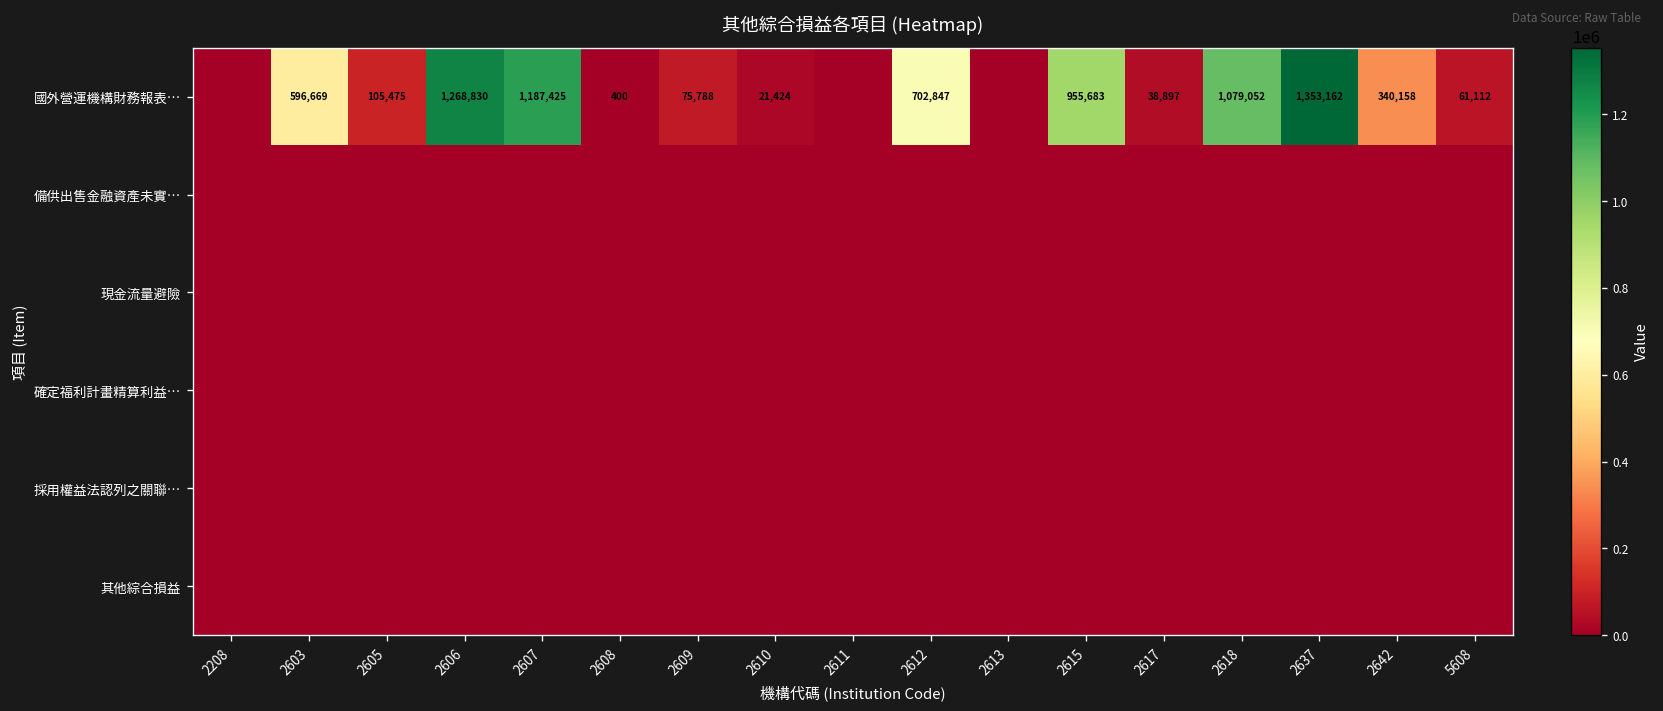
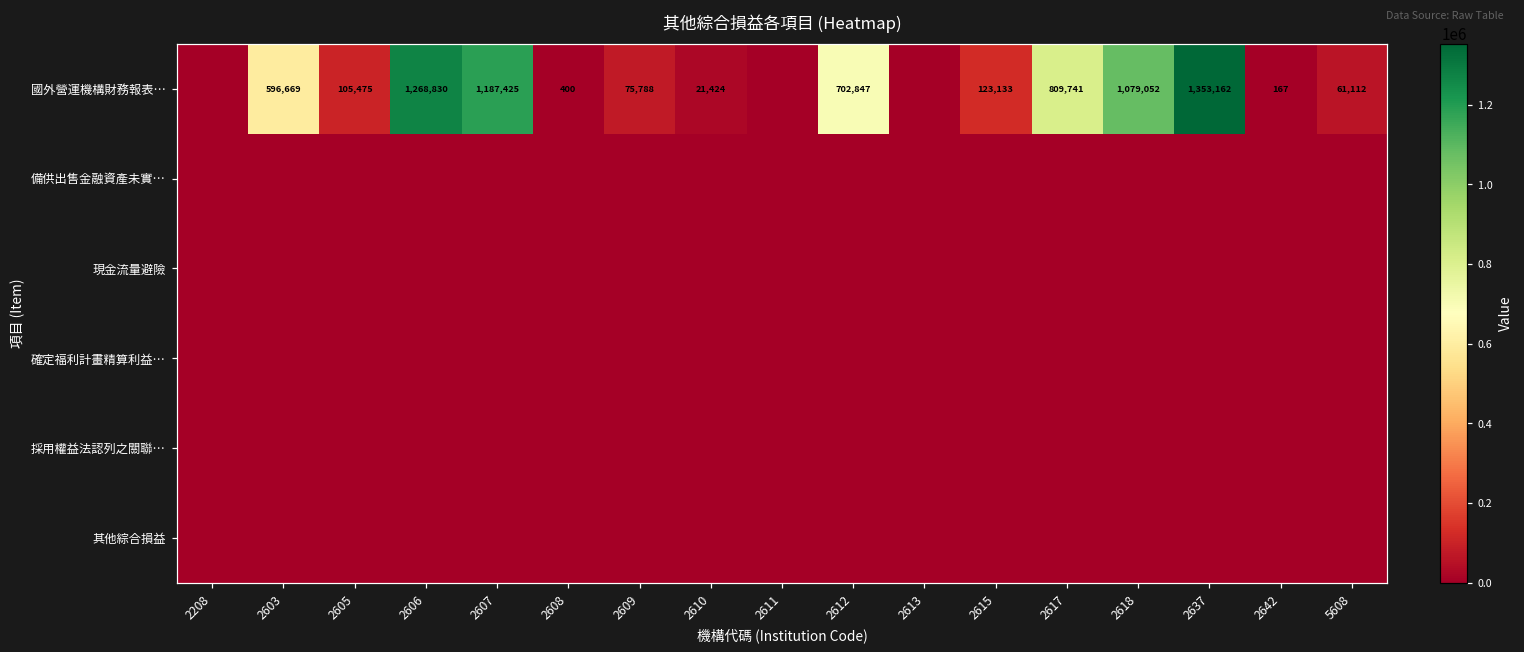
  {
    "國外營運機構財務報表…": {
      "2603": "596,669",
      "2605": "105,475",
      "2606": "1,268,830",
      "2607": "1,187,425",
      "2608": "400",
      "2609": "75,788",
      "2610": "21,424",
      "2612": "702,847",
-     "2615": "955,683",
-     "2617": "38,897",
+     "2615": "123,133",
+     "2617": "809,741",
      "2618": "1,079,052",
      "2637": "1,353,162",
-     "2642": "340,158",
+     "2642": "167",
      "5608": "61,112"
    }
  }
